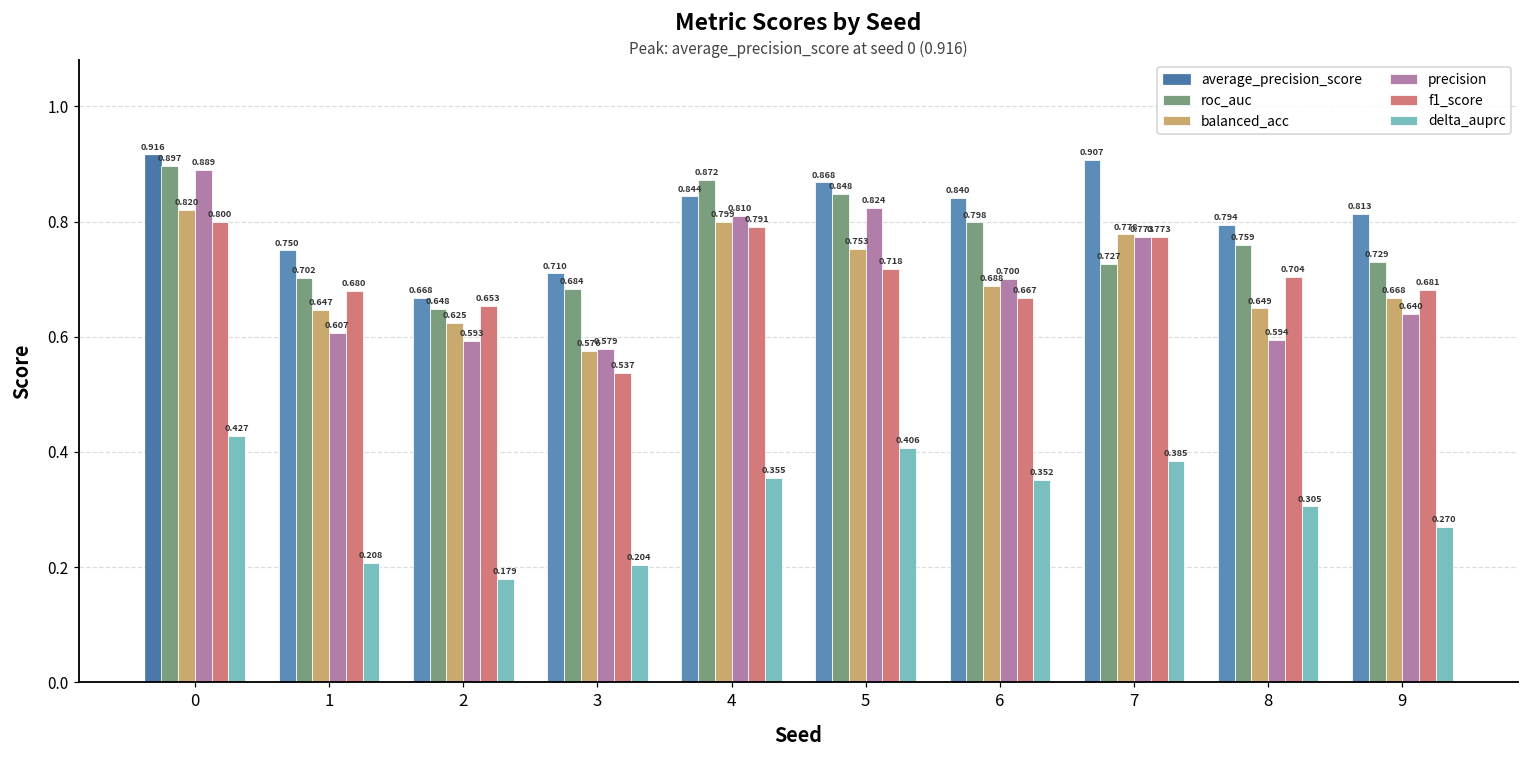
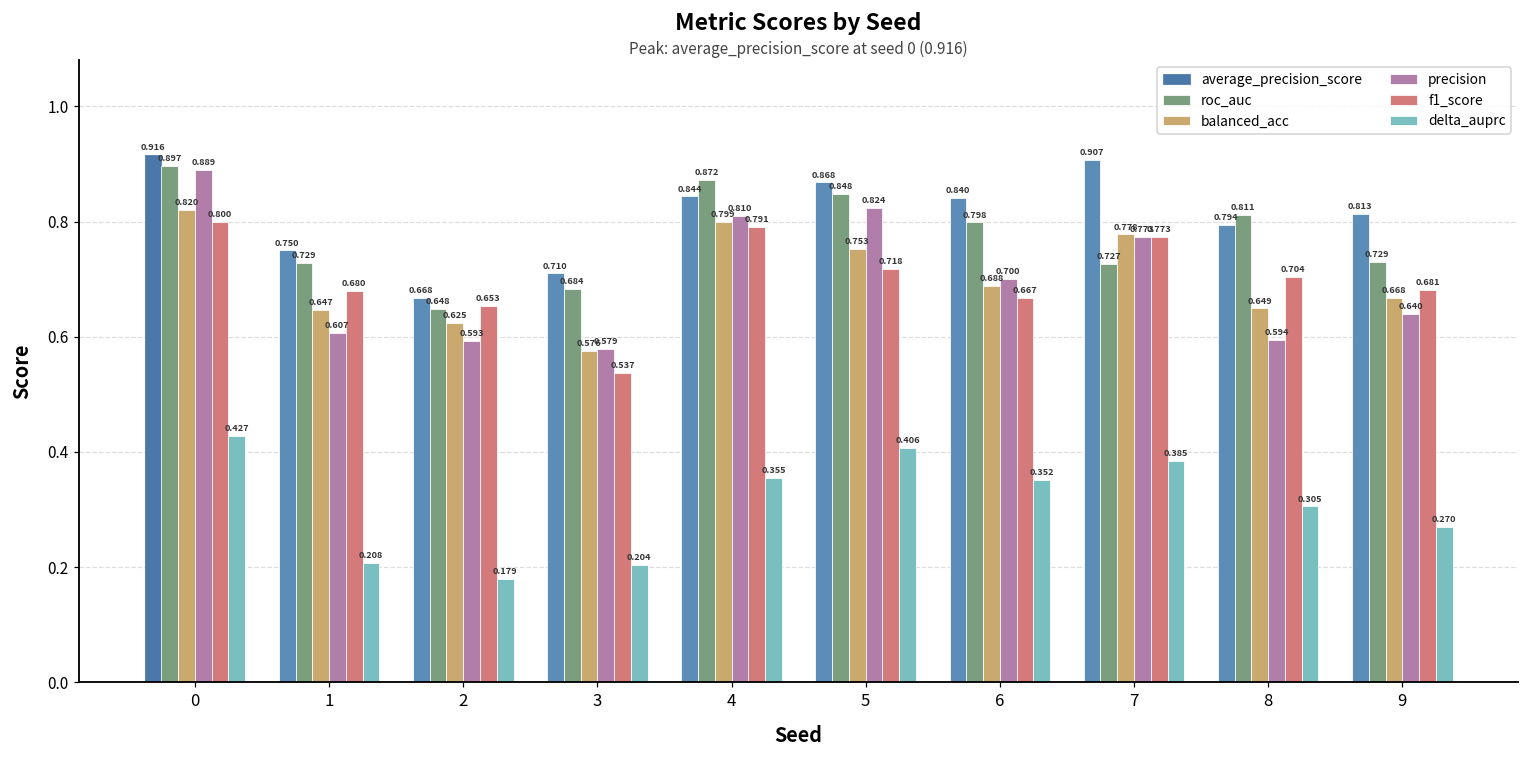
  {
    "average_precision_score": {
      "0": 0.916,
      "1": 0.750,
      "2": 0.668,
      "3": 0.710,
      "4": 0.844,
      "5": 0.868,
      "6": 0.840,
      "7": 0.907,
      "8": 0.794,
      "9": 0.813
    },
    "roc_auc": {
      "0": 0.897,
-     "1": 0.702,
+     "1": 0.729,
      "2": 0.648,
      "3": 0.684,
      "4": 0.872,
      "5": 0.848,
      "6": 0.798,
      "7": 0.727,
-     "8": 0.759,
+     "8": 0.811,
      "9": 0.729
    },
    "delta_auprc": {
      "0": 0.427,
      "1": 0.208,
      "2": 0.179,
      "3": 0.204,
      "4": 0.355,
      "5": 0.406,
      "6": 0.352,
      "7": 0.385,
      "8": 0.305,
      "9": 0.270
    }
  }
